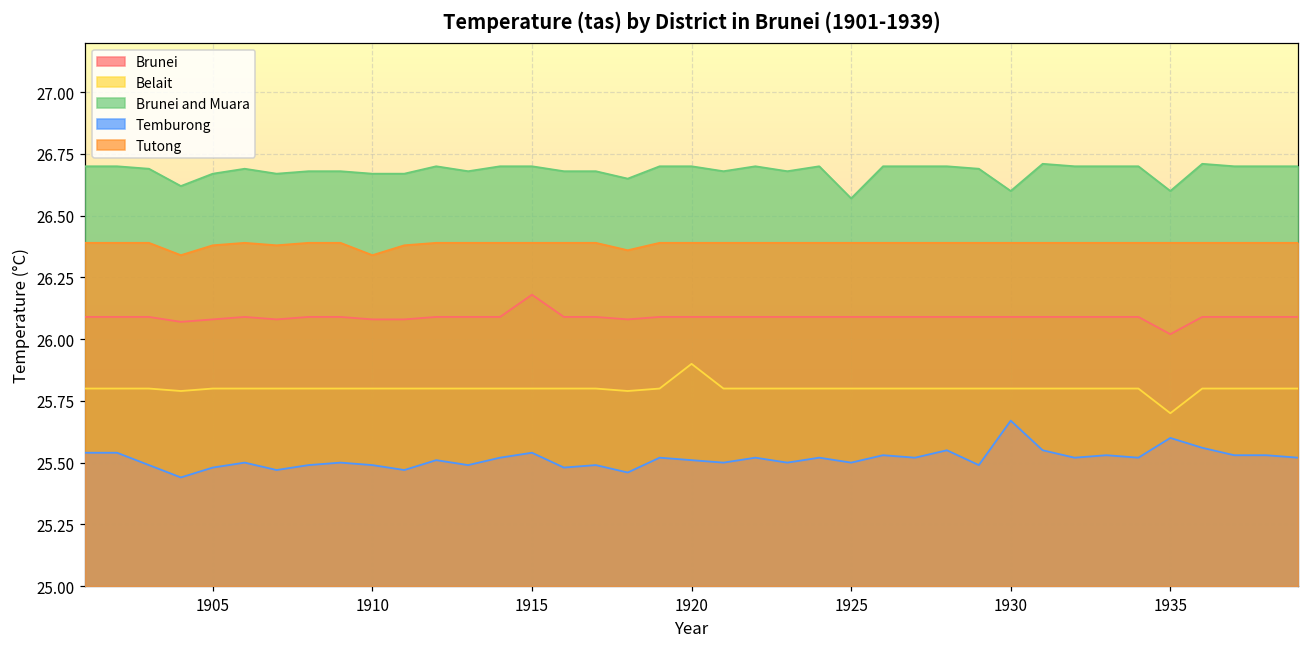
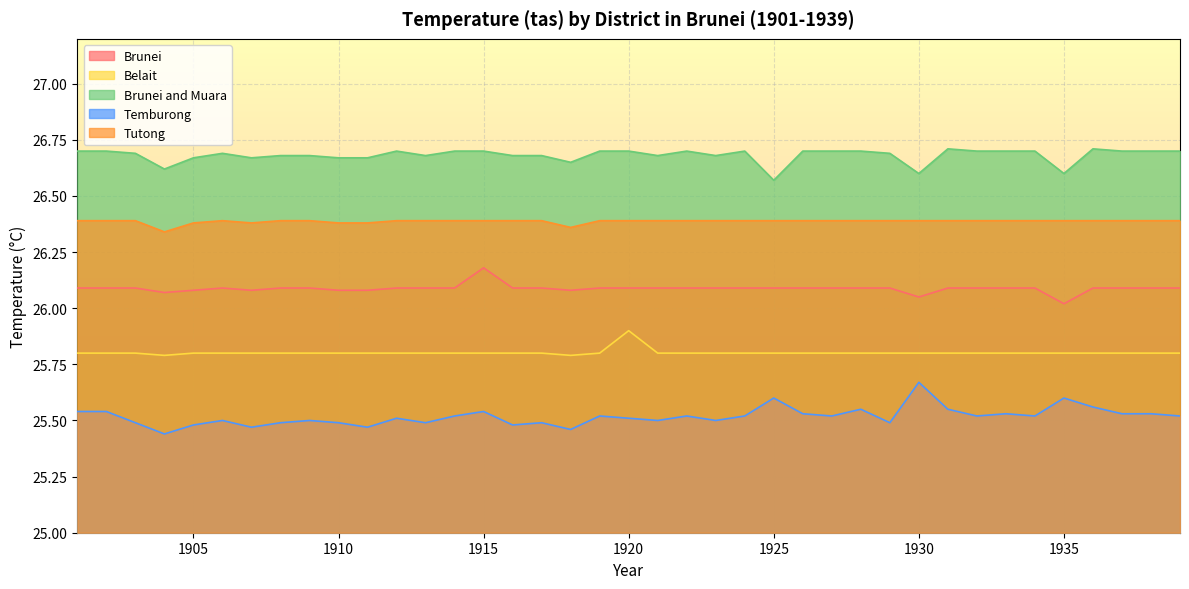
  {
    "Brunei": {
      "1905": 26.08,
      "1910": 26.08,
      "1915": 26.18,
      "1920": 26.09,
      "1925": 26.09,
-     "1930": 26.09,
+     "1930": 26.05,
      "1935": 26.02
    },
    "Belait": {
      "1905": 25.8,
      "1910": 25.8,
      "1915": 25.8,
      "1920": 25.9,
      "1925": 25.8,
      "1930": 25.8,
-     "1935": 25.7
+     "1935": 25.8
    },
    "Brunei and Muara": {
      "1905": 26.67,
      "1910": 26.67,
      "1915": 26.70,
      "1920": 26.70,
      "1925": 26.57,
      "1930": 26.60,
      "1935": 26.60
    },
    "Temburong": {
      "1905": 25.48,
      "1910": 25.5,
      "1915": 25.54,
      "1920": 25.5,
-     "1925": 25.5,
+     "1925": 25.6,
      "1930": 25.67,
      "1935": 25.6
    },
    "Tutong": {
      "1905": 26.38,
-     "1910": 26.34,
+     "1910": 26.38,
      "1915": 26.39,
      "1920": 26.39,
      "1925": 26.39,
      "1930": 26.39,
      "1935": 26.39
    }
  }
